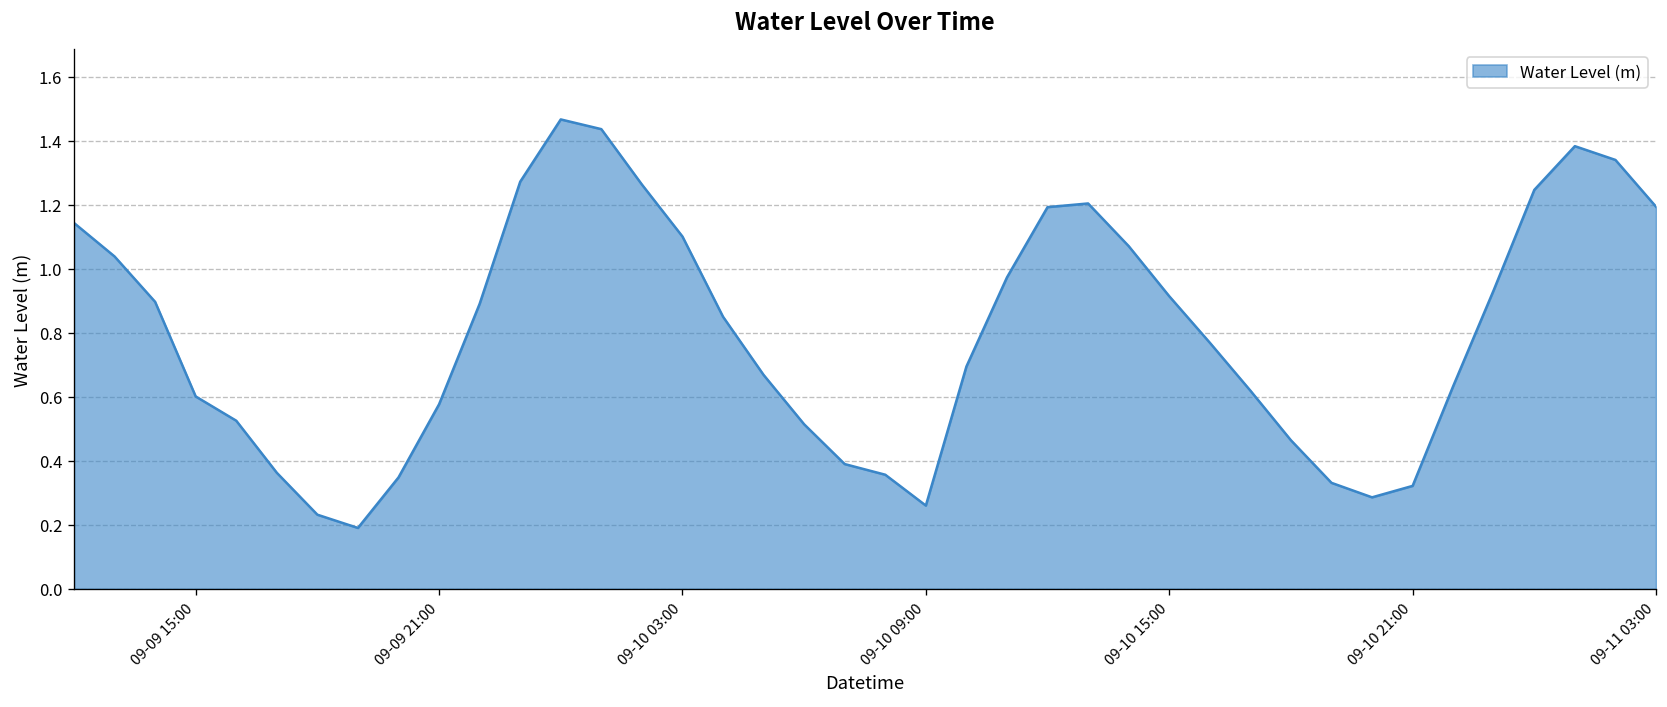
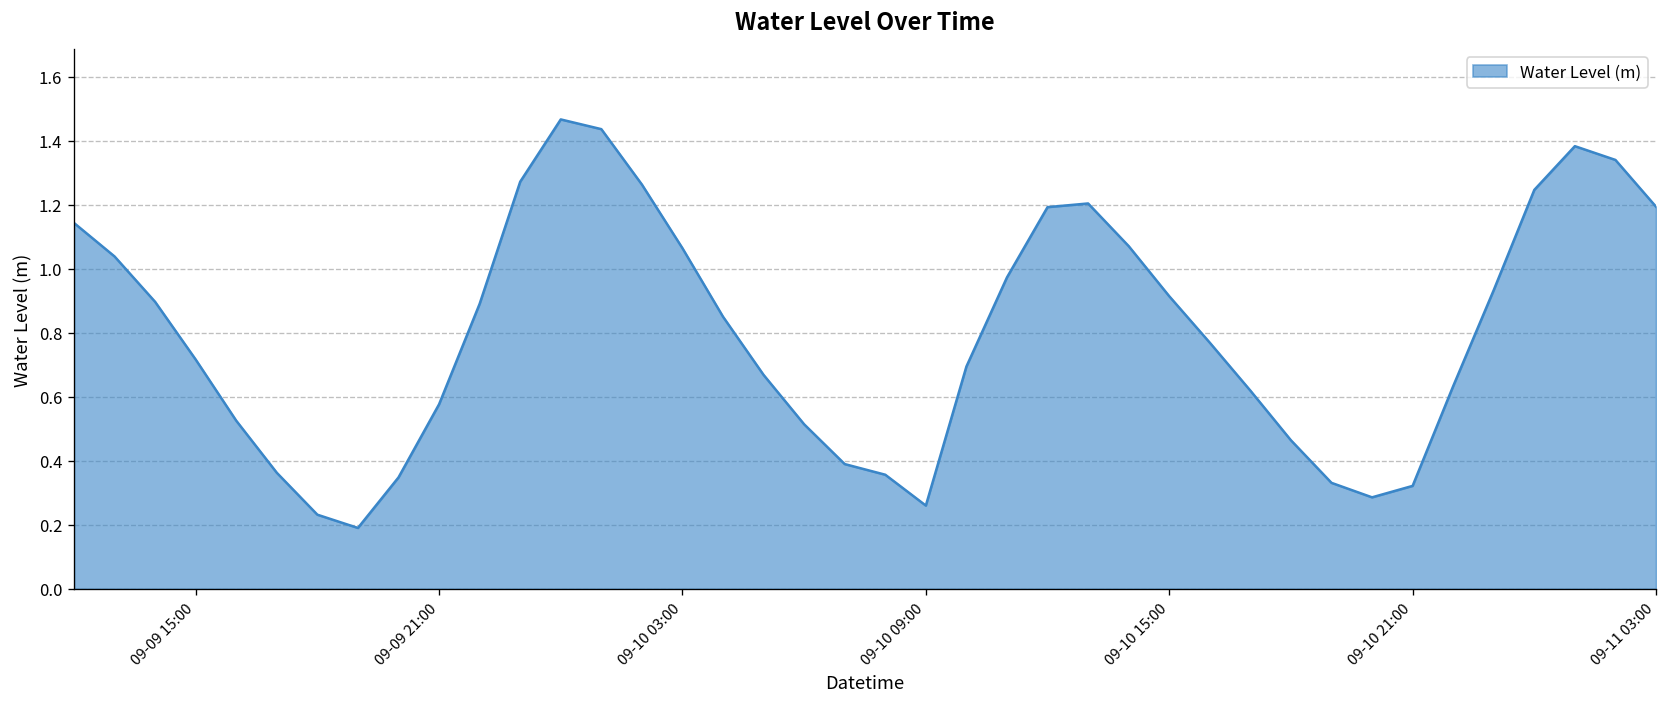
  {
-   "09-09 15:00": 0.60,
+   "09-09 15:00": 0.72,
    "09-09 21:00": 0.58,
-   "09-10 03:00": 1.10,
+   "09-10 03:00": 1.06,
    "09-10 09:00": 0.26,
    "09-10 15:00": 0.91,
    "09-10 21:00": 0.32,
    "09-11 03:00": 1.19
  }
